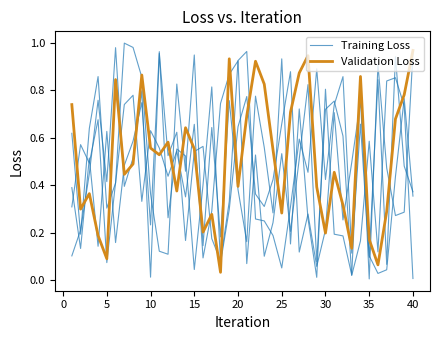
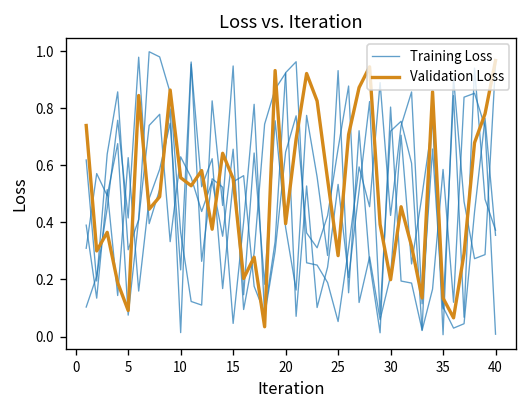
  {
    "Validation Loss": {
      "5": 0.09,
      "10": 0.56,
      "15": 0.55,
      "20": 0.40,
      "25": 0.28,
      "30": 0.20,
-     "35": 0.17
+     "35": 0.13
    }
  }
